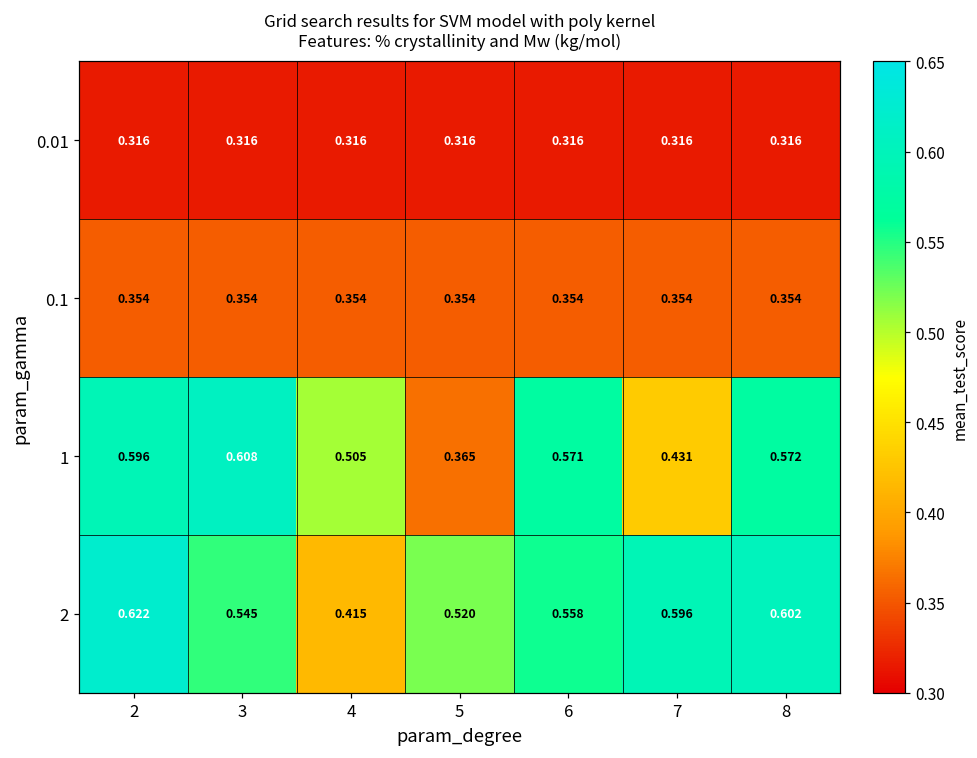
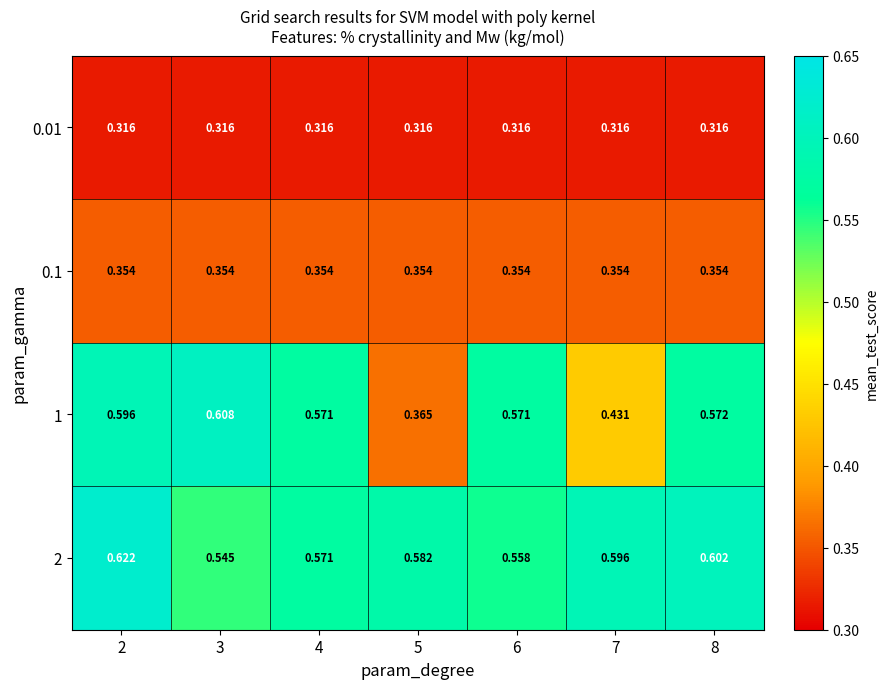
  {
    "0.01": {
      "2": 0.316,
      "3": 0.316,
      "4": 0.316,
      "5": 0.316,
      "6": 0.316,
      "7": 0.316,
      "8": 0.316
    },
    "0.1": {
      "2": 0.354,
      "3": 0.354,
      "4": 0.354,
      "5": 0.354,
      "6": 0.354,
      "7": 0.354,
      "8": 0.354
    },
    "1": {
      "2": 0.596,
      "3": 0.608,
-     "4": 0.505,
+     "4": 0.571,
      "5": 0.365,
      "6": 0.571,
      "7": 0.431,
      "8": 0.572
    },
    "2": {
      "2": 0.622,
      "3": 0.545,
-     "4": 0.415,
-     "5": 0.520,
+     "4": 0.571,
+     "5": 0.582,
      "6": 0.558,
      "7": 0.596,
      "8": 0.602
    }
  }
